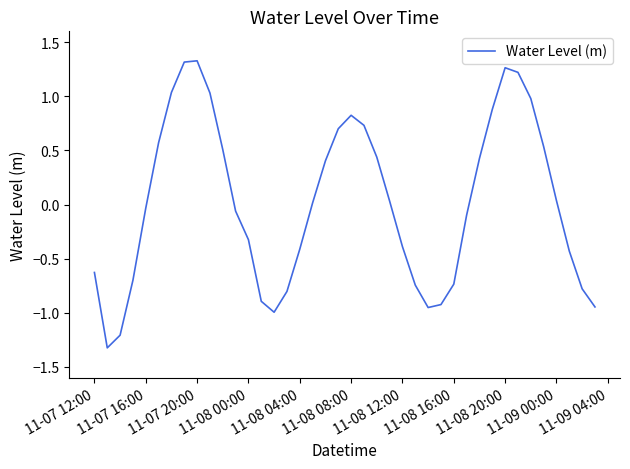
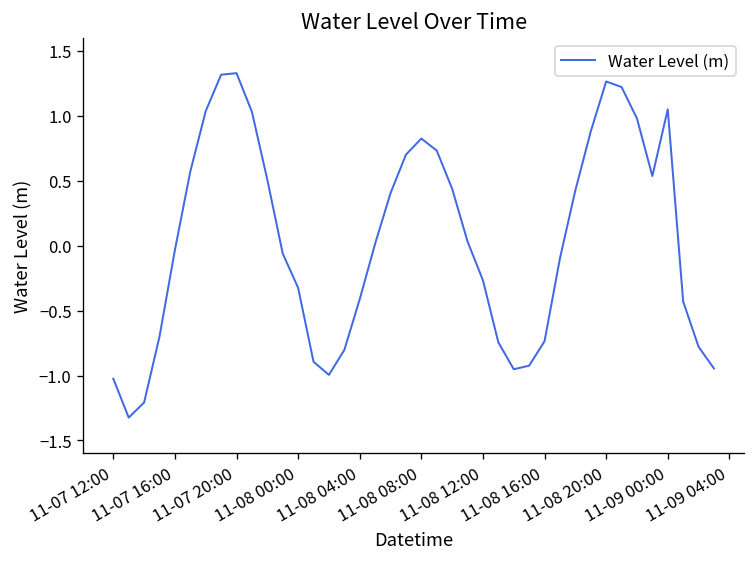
  {
-   "11-07 12:00": -0.63,
+   "11-07 12:00": -1.02,
    "11-07 16:00": -0.03,
    "11-07 20:00": 1.33,
    "11-08 00:00": -0.33,
    "11-08 04:00": -0.41,
    "11-08 08:00": 0.82,
-   "11-08 12:00": -0.39,
+   "11-08 12:00": -0.27,
    "11-08 16:00": -0.74,
    "11-08 20:00": 1.26,
-   "11-09 00:00": 0.04
+   "11-09 00:00": 1.05
  }
